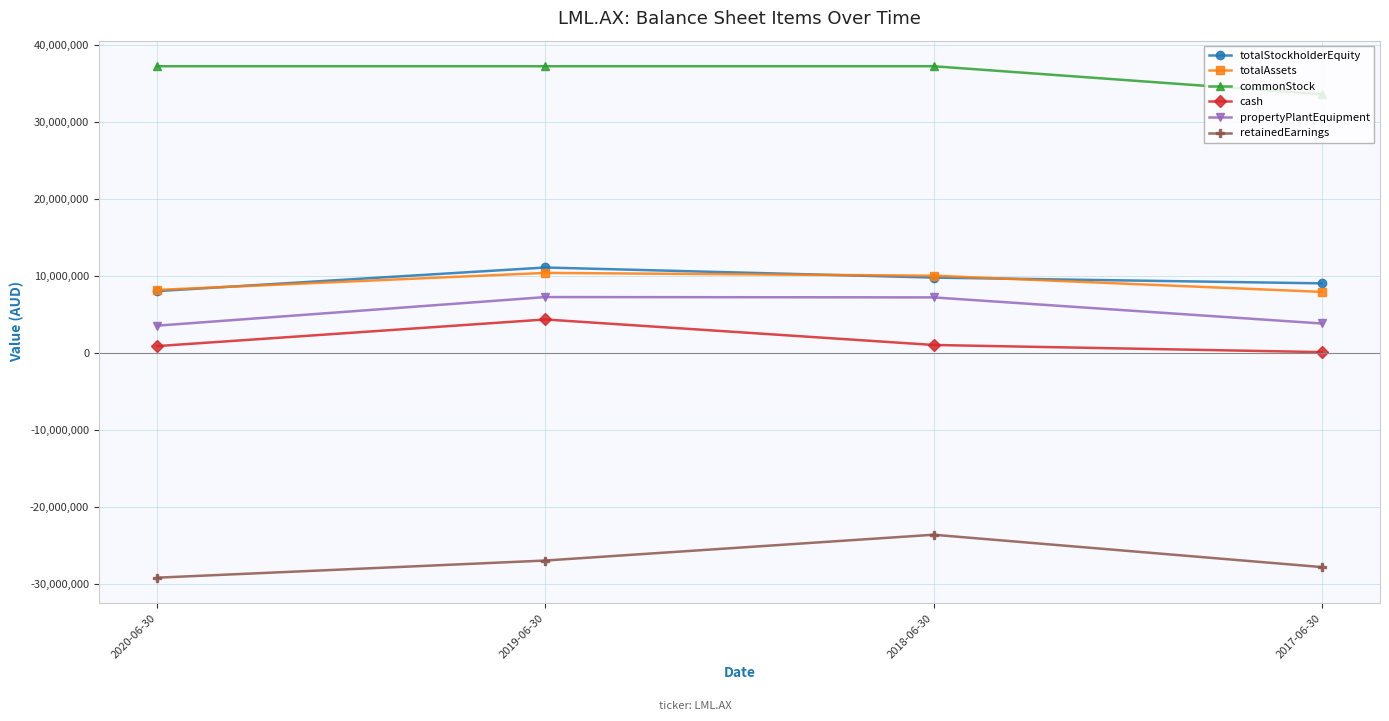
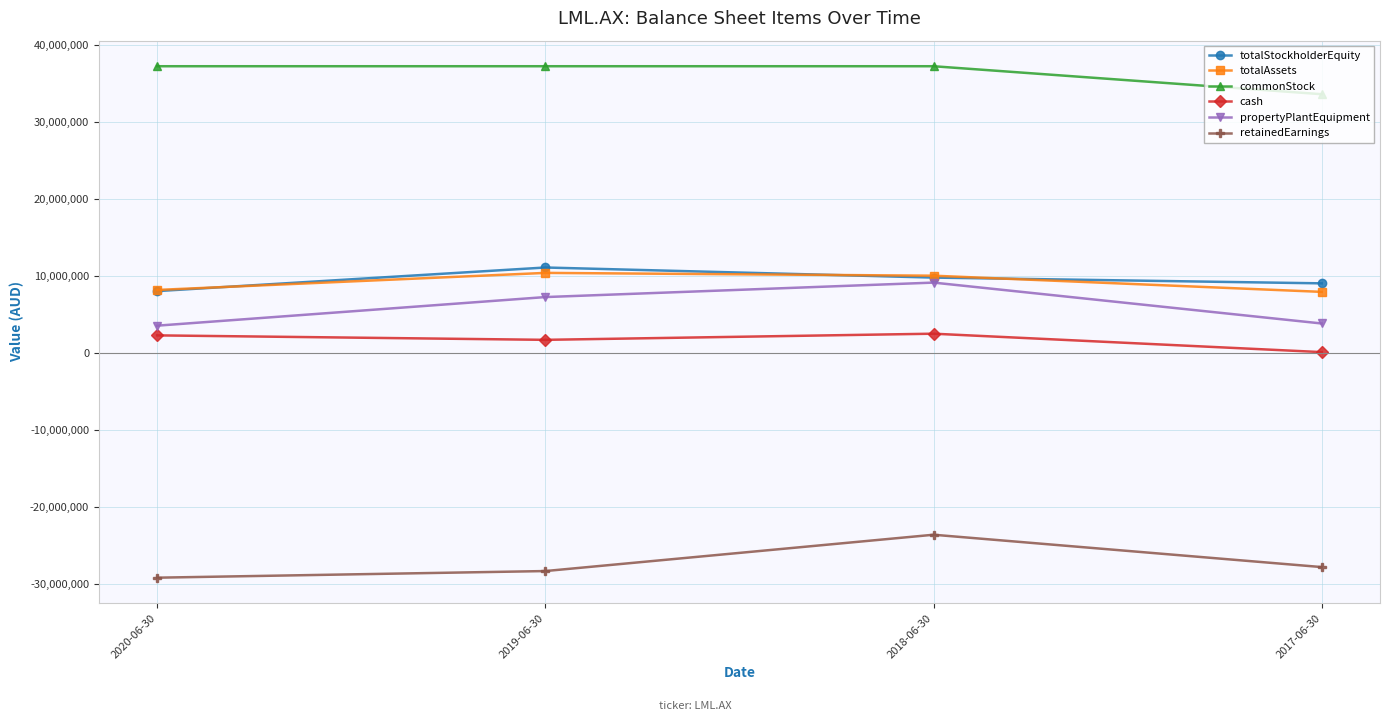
  {
    "totalStockholderEquity": {
      "2019-06-30": "11,000,000",
      "2017-06-30": "9,000,000"
    },
    "totalAssets": {
      "2019-06-30": "10,000,000",
      "2017-06-30": "8,000,000"
    },
    "commonStock": {
      "2020-06-30": "37,000,000",
      "2019-06-30": "37,000,000",
      "2018-06-30": "37,000,000"
    },
    "cash": {
-     "2020-06-30": "1,000,000",
-     "2019-06-30": "4,000,000",
-     "2018-06-30": "1,000,000",
+     "2020-06-30": "2,000,000",
+     "2019-06-30": "2,000,000",
+     "2018-06-30": "2,000,000",
      "2017-06-30": "0"
    },
    "propertyPlantEquipment": {
      "2020-06-30": "4,000,000",
      "2019-06-30": "7,000,000",
-     "2018-06-30": "7,000,000",
+     "2018-06-30": "9,000,000",
      "2017-06-30": "4,000,000"
    },
    "retainedEarnings": {
      "2020-06-30": "-29,000,000",
-     "2019-06-30": "-27,000,000",
+     "2019-06-30": "-28,000,000",
      "2018-06-30": "-24,000,000",
      "2017-06-30": "-28,000,000"
    }
  }
